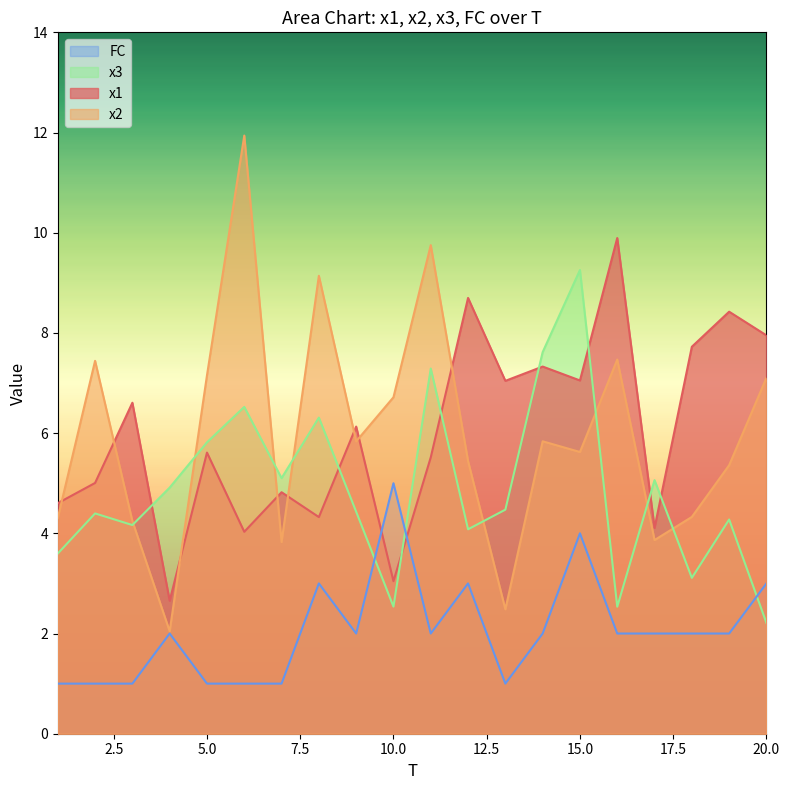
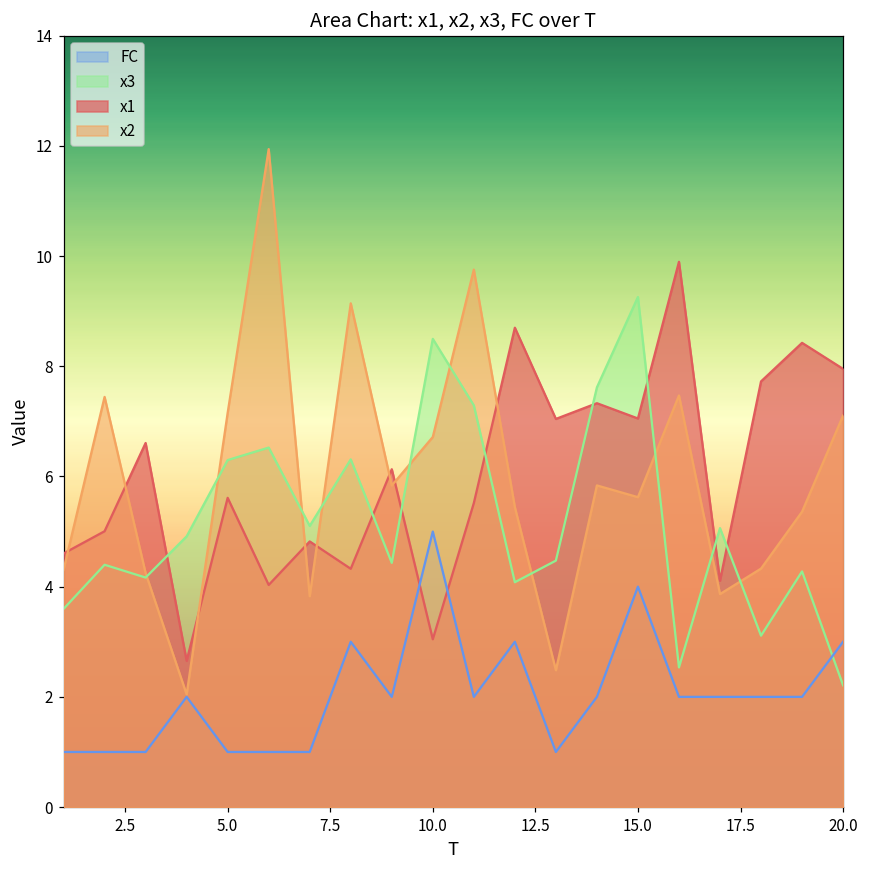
  {
    "FC": {
      "5.0": 1.0,
      "10.0": 5.0,
      "15.0": 4.0,
      "20.0": 3.0
    },
    "x3": {
-     "5.0": 5.8,
-     "10.0": 2.5,
+     "5.0": 6.3,
+     "10.0": 8.5,
      "15.0": 9.3,
      "20.0": 2.2
    }
  }
